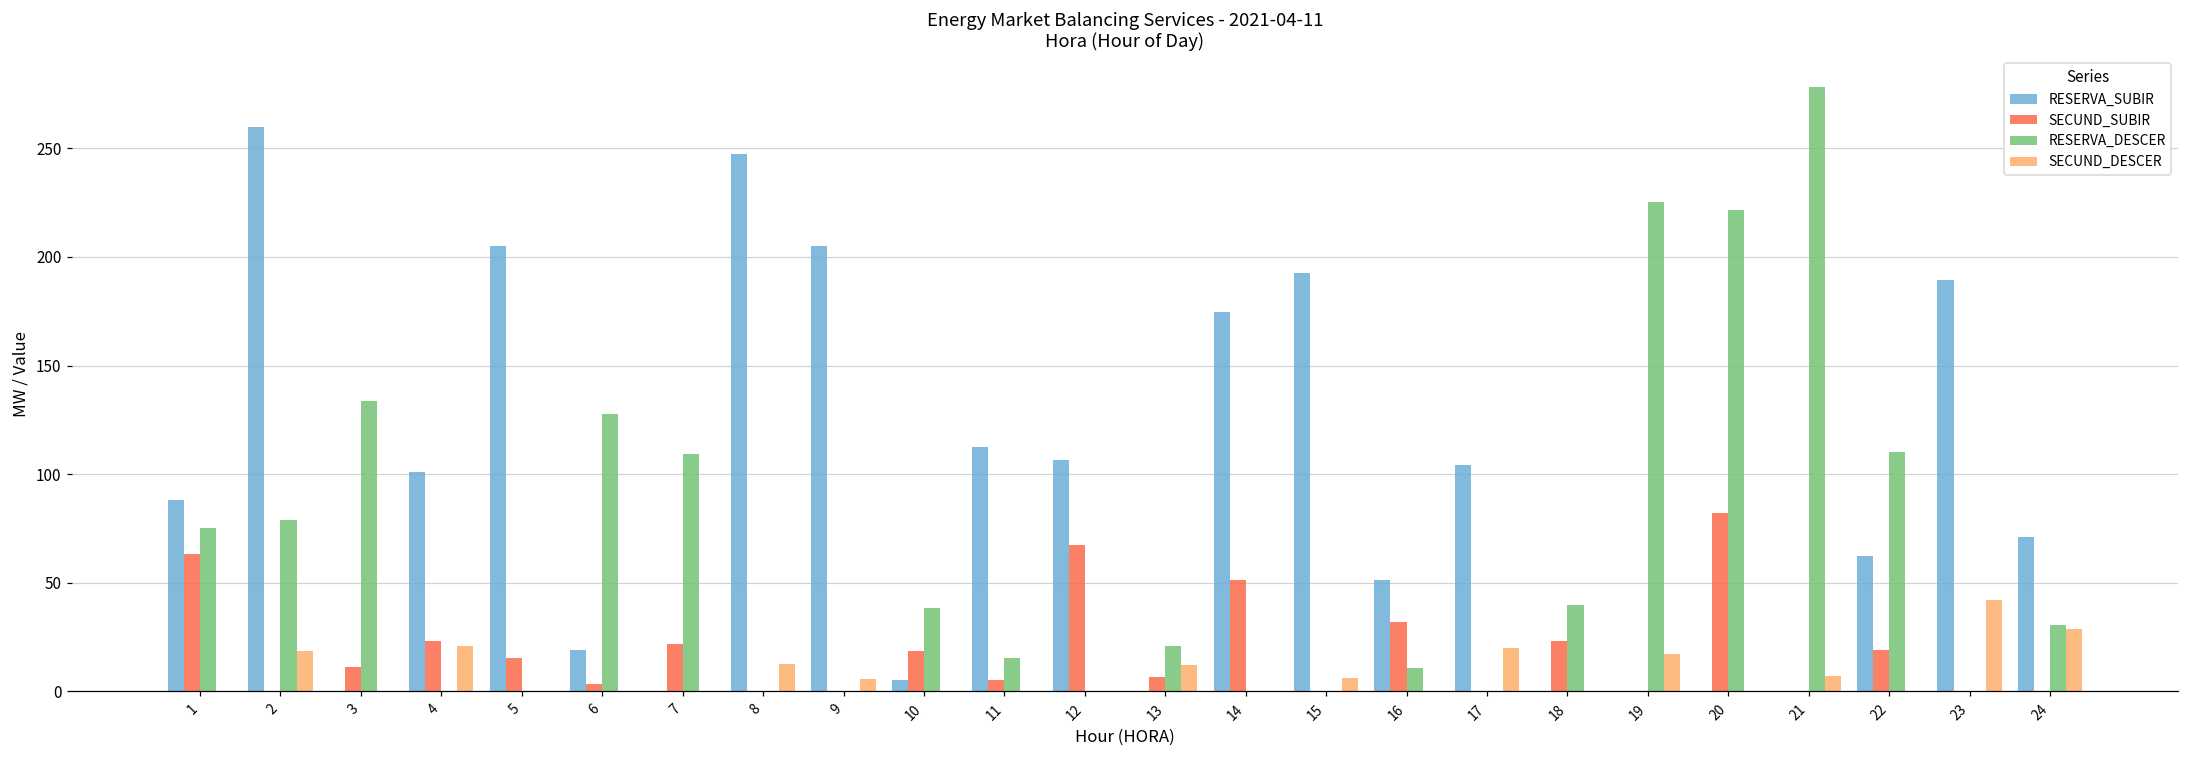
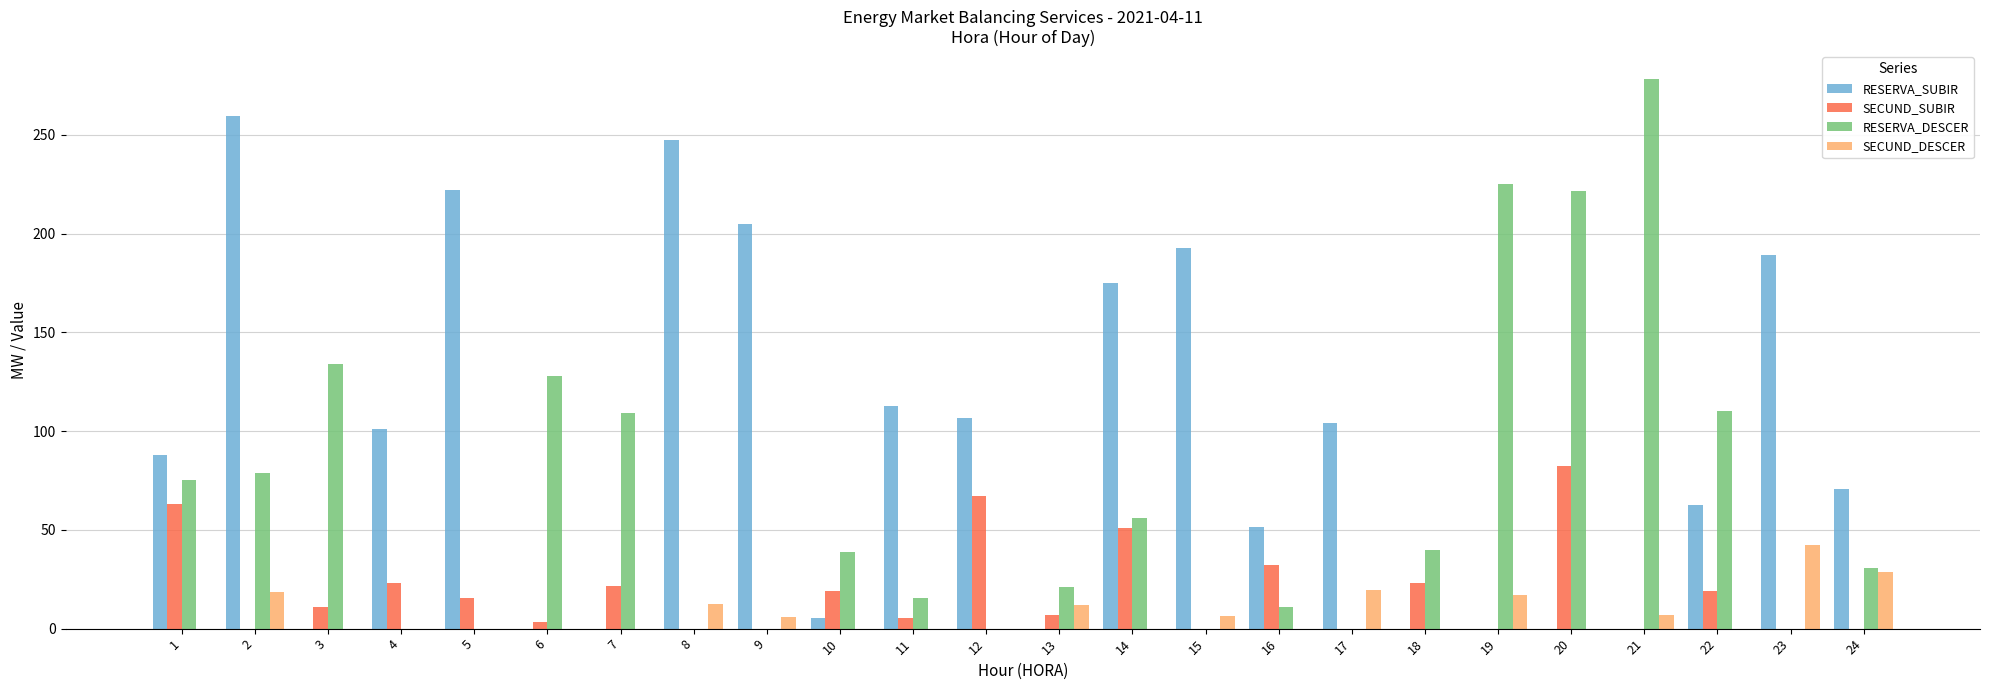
  {
    "RESERVA_SUBIR": {
      "1": 88,
      "2": 260,
      "3": 0,
      "4": 101,
-     "5": 205,
-     "6": 19,
+     "5": 222,
+     "6": 0,
      "7": 0,
      "8": 248,
      "9": 205,
      "10": 5,
      "11": 113,
      "12": 107,
      "13": 0,
      "14": 175,
      "15": 193,
      "16": 51,
      "17": 104,
      "18": 0,
      "19": 0,
      "20": 0,
      "21": 0,
      "22": 62,
      "23": 189,
      "24": 71
    },
    "SECUND_SUBIR": {
      "1": 63,
      "2": 0,
      "3": 11,
      "4": 23,
      "5": 15,
      "6": 4,
      "7": 22,
      "8": 0,
      "9": 0,
      "10": 19,
      "11": 5,
      "12": 67,
      "13": 7,
      "14": 51,
      "15": 0,
      "16": 32,
      "17": 0,
      "18": 23,
      "19": 0,
      "20": 82,
      "21": 0,
      "22": 19,
      "23": 0,
      "24": 0
    },
    "RESERVA_DESCER": {
      "1": 75,
      "2": 79,
      "3": 134,
      "4": 0,
      "5": 0,
      "6": 128,
      "7": 109,
      "8": 0,
      "9": 0,
      "10": 39,
      "11": 16,
      "12": 0,
      "13": 21,
-     "14": 0,
+     "14": 56,
      "15": 0,
      "16": 11,
      "17": 0,
      "18": 40,
      "19": 225,
      "20": 222,
      "21": 278,
      "22": 110,
      "23": 0,
      "24": 31
    },
    "SECUND_DESCER": {
      "1": 0,
      "2": 19,
      "3": 0,
-     "4": 21,
+     "4": 0,
      "5": 0,
      "6": 0,
      "7": 0,
      "8": 13,
      "9": 6,
      "10": 0,
      "11": 0,
      "12": 0,
      "13": 12,
      "14": 0,
      "15": 6,
      "16": 0,
      "17": 20,
      "18": 0,
      "19": 17,
      "20": 0,
      "21": 7,
      "22": 0,
      "23": 42,
      "24": 29
    }
  }
